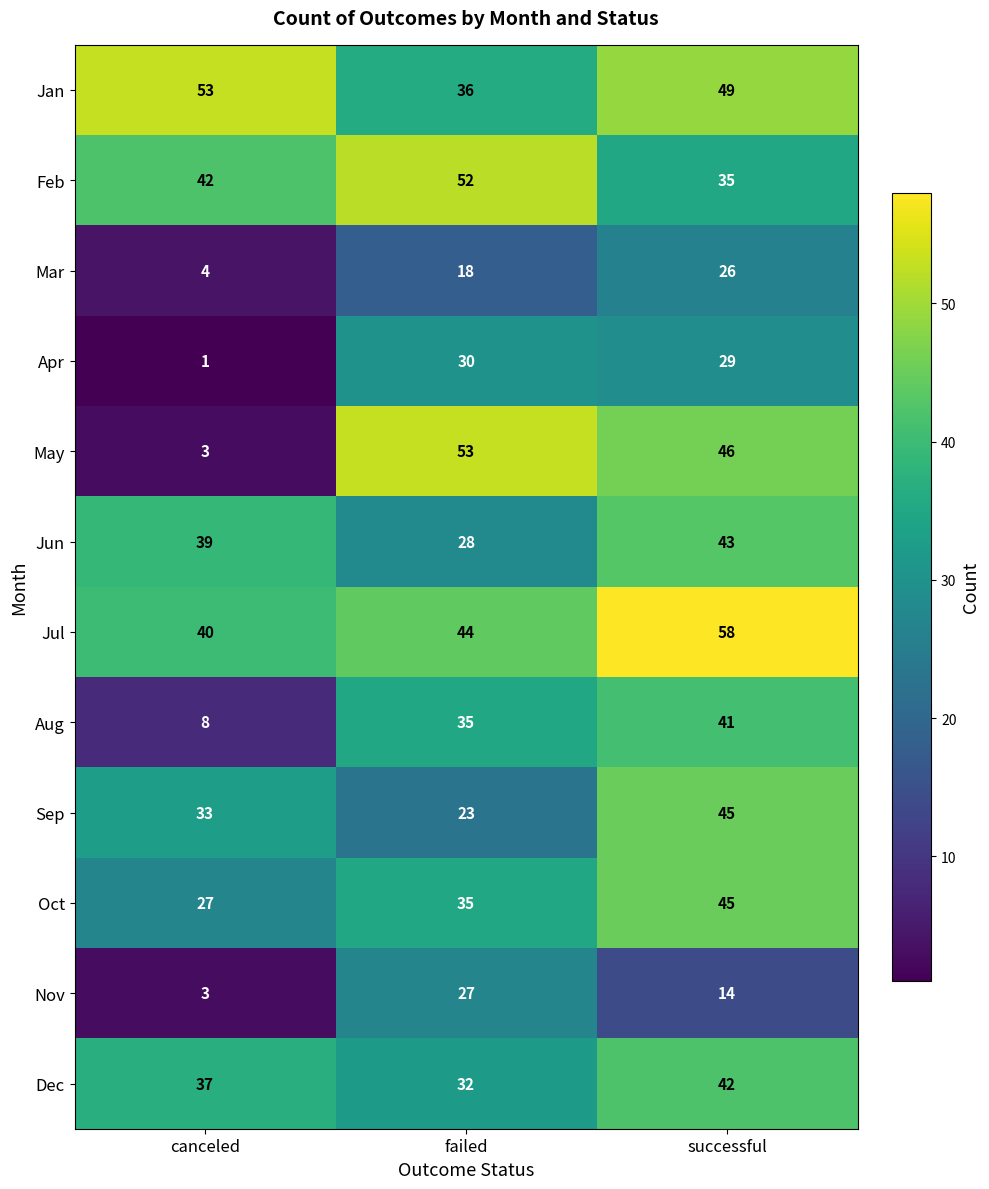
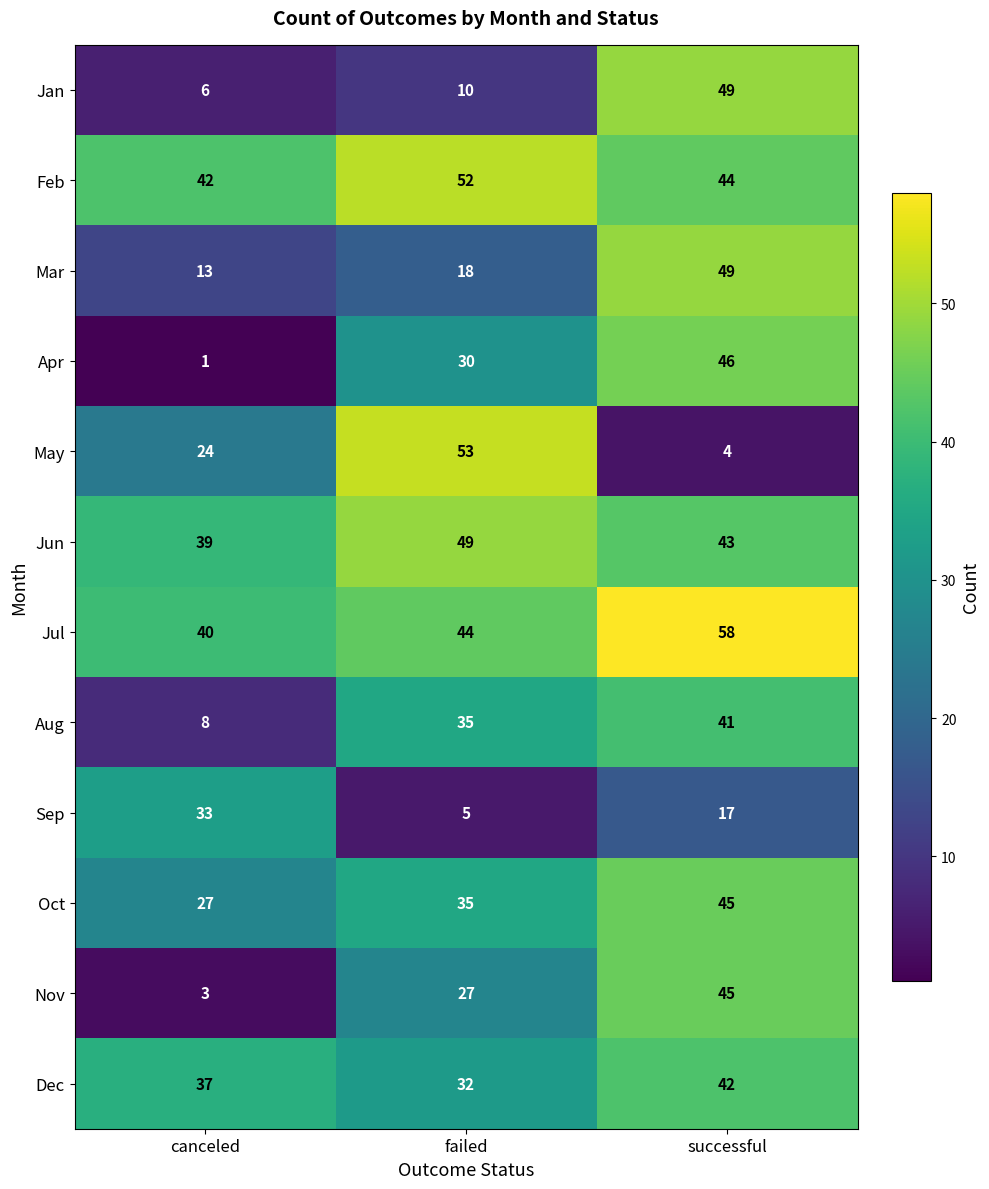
  {
    "Jan": {
-     "canceled": 53,
-     "failed": 36,
+     "canceled": 6,
+     "failed": 10,
      "successful": 49
    },
    "Feb": {
      "canceled": 42,
      "failed": 52,
-     "successful": 35
+     "successful": 44
    },
    "Mar": {
-     "canceled": 4,
+     "canceled": 13,
      "failed": 18,
-     "successful": 26
+     "successful": 49
    },
    "Apr": {
      "canceled": 1,
      "failed": 30,
-     "successful": 29
+     "successful": 46
    },
    "May": {
-     "canceled": 3,
+     "canceled": 24,
      "failed": 53,
-     "successful": 46
+     "successful": 4
    },
    "Jun": {
      "canceled": 39,
-     "failed": 28,
+     "failed": 49,
      "successful": 43
    },
    "Jul": {
      "canceled": 40,
      "failed": 44,
      "successful": 58
    },
    "Aug": {
      "canceled": 8,
      "failed": 35,
      "successful": 41
    },
    "Sep": {
      "canceled": 33,
-     "failed": 23,
-     "successful": 45
+     "failed": 5,
+     "successful": 17
    },
    "Oct": {
      "canceled": 27,
      "failed": 35,
      "successful": 45
    },
    "Nov": {
      "canceled": 3,
      "failed": 27,
-     "successful": 14
+     "successful": 45
    },
    "Dec": {
      "canceled": 37,
      "failed": 32,
      "successful": 42
    }
  }
